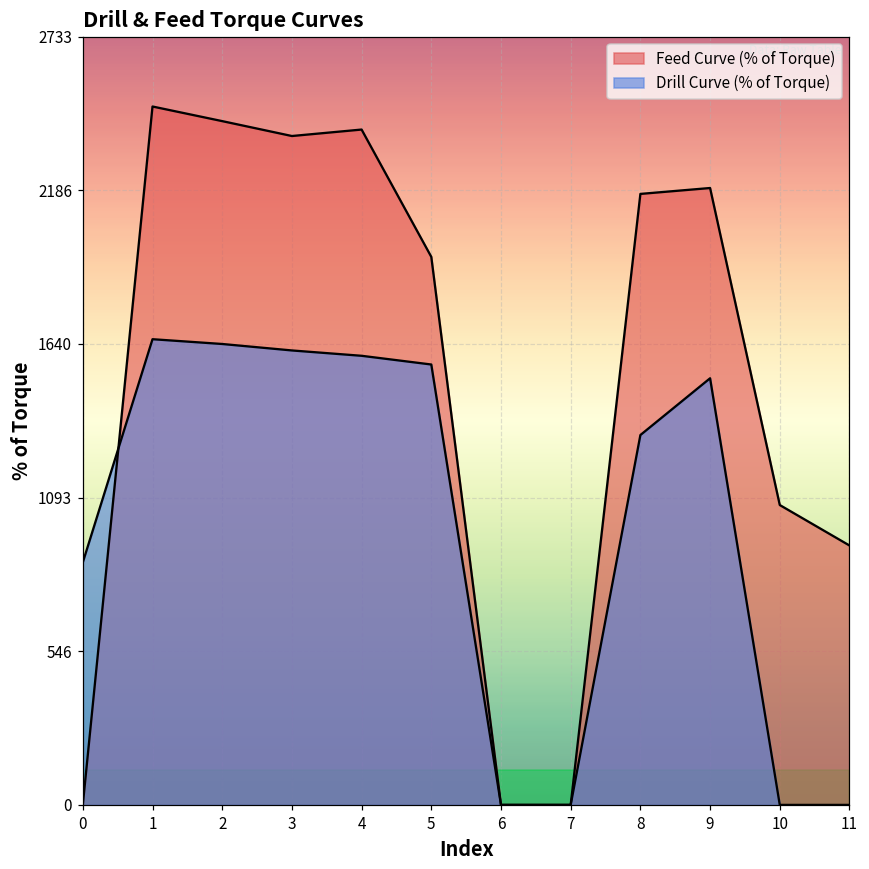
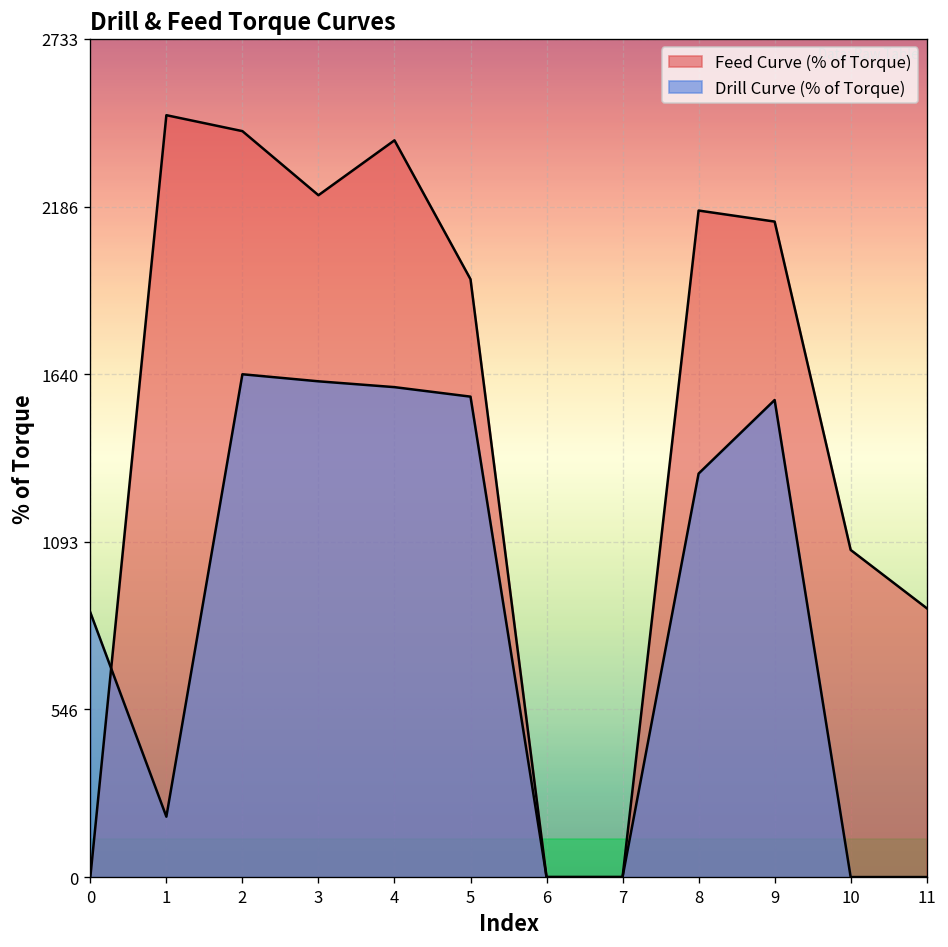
  {
    "Feed Curve (% of Torque)": {
      "0": 0,
      "1": 2490,
      "2": 2430,
-     "3": 2380,
+     "3": 2220,
      "4": 2400,
      "5": 1950,
      "8": 2170,
-     "9": 2200,
+     "9": 2140,
      "10": 1070,
-     "11": 920
+     "11": 880
    },
    "Drill Curve (% of Torque)": {
      "0": 860,
-     "1": 1660,
+     "1": 200,
      "2": 1640,
      "3": 1620,
      "4": 1600,
      "5": 1570,
      "8": 1320,
-     "9": 1520,
+     "9": 1560,
      "10": 0,
      "11": 0
    }
  }
